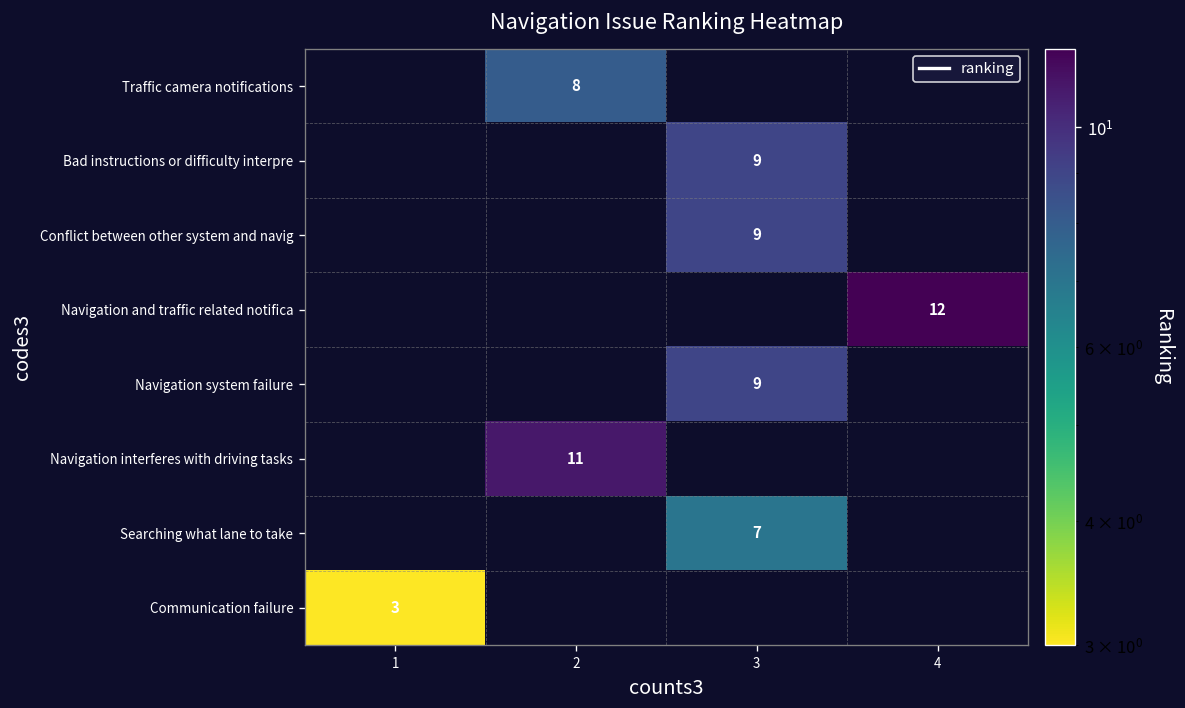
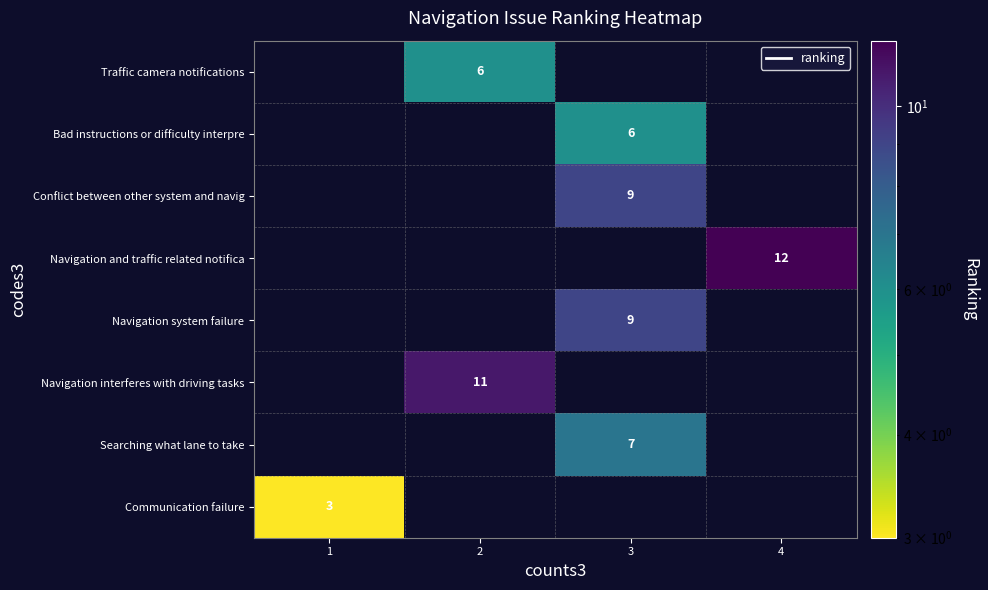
  {
    "Traffic camera notifications": {
-     "2": 8
+     "2": 6
    },
    "Bad instructions or difficulty interpre": {
-     "3": 9
+     "3": 6
    },
    "Conflict between other system and navig": {
      "3": 9
    },
    "Navigation and traffic related notifica": {
      "4": 12
    },
    "Navigation system failure": {
      "3": 9
    },
    "Navigation interferes with driving tasks": {
      "2": 11
    },
    "Searching what lane to take": {
      "3": 7
    },
    "Communication failure": {
      "1": 3
    }
  }
